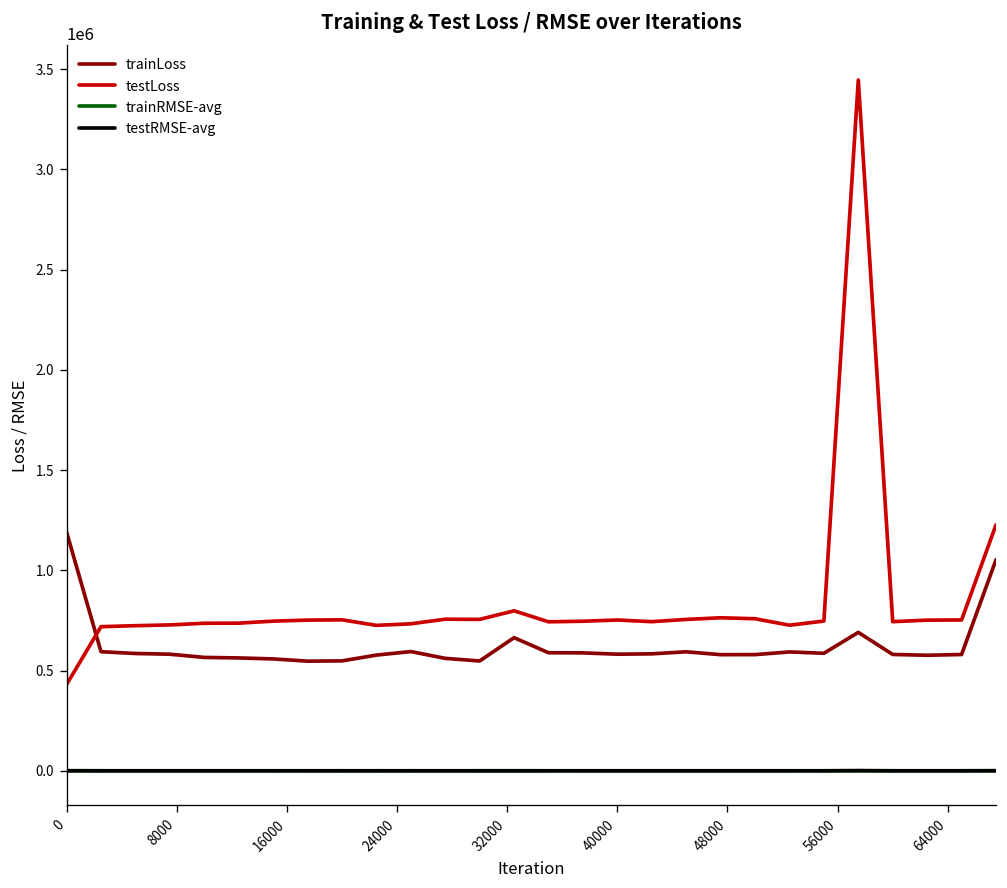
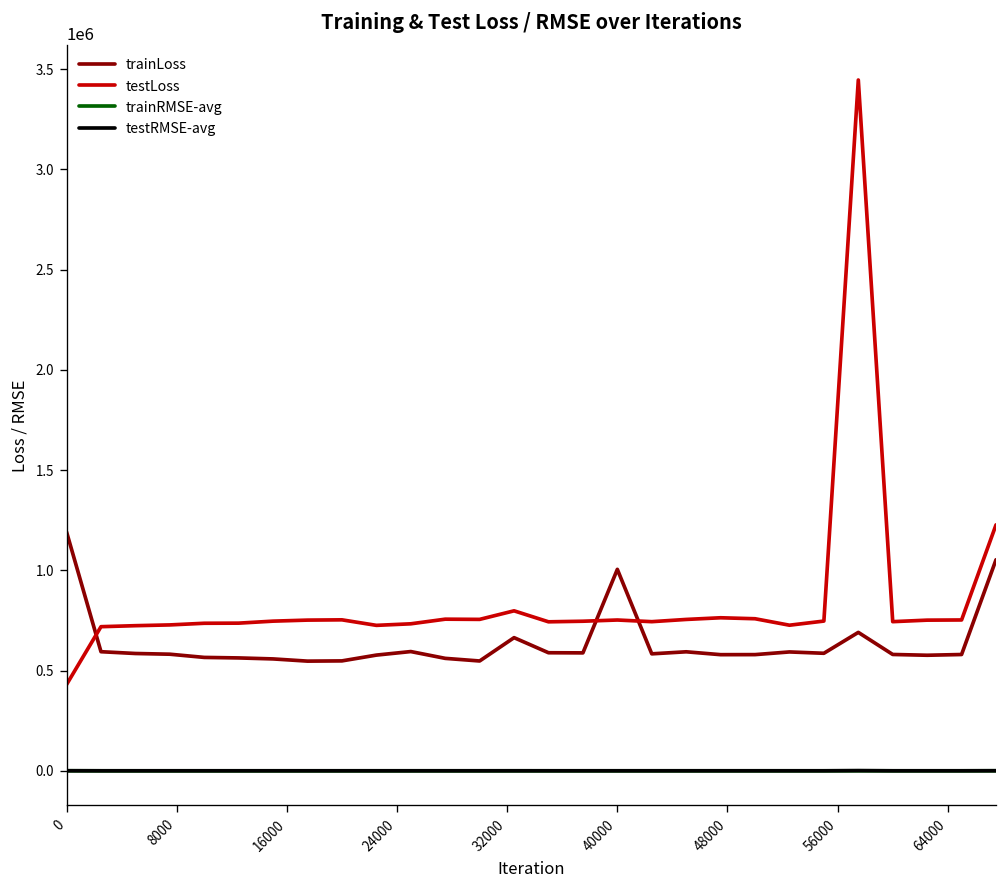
  {
    "trainLoss": {
      "0": 1190000,
-     "40000": 580000
+     "40000": 1010000
    },
    "testLoss": {
      "0": 430000,
      "40000": 750000
    },
    "testRMSE-avg": {
      "0": 0,
      "40000": 0
    }
  }
